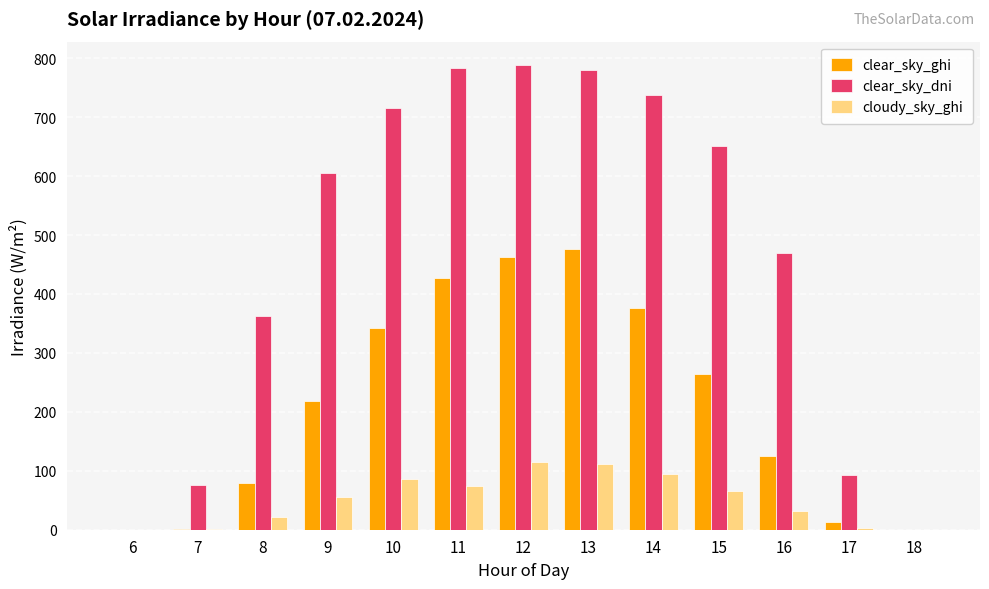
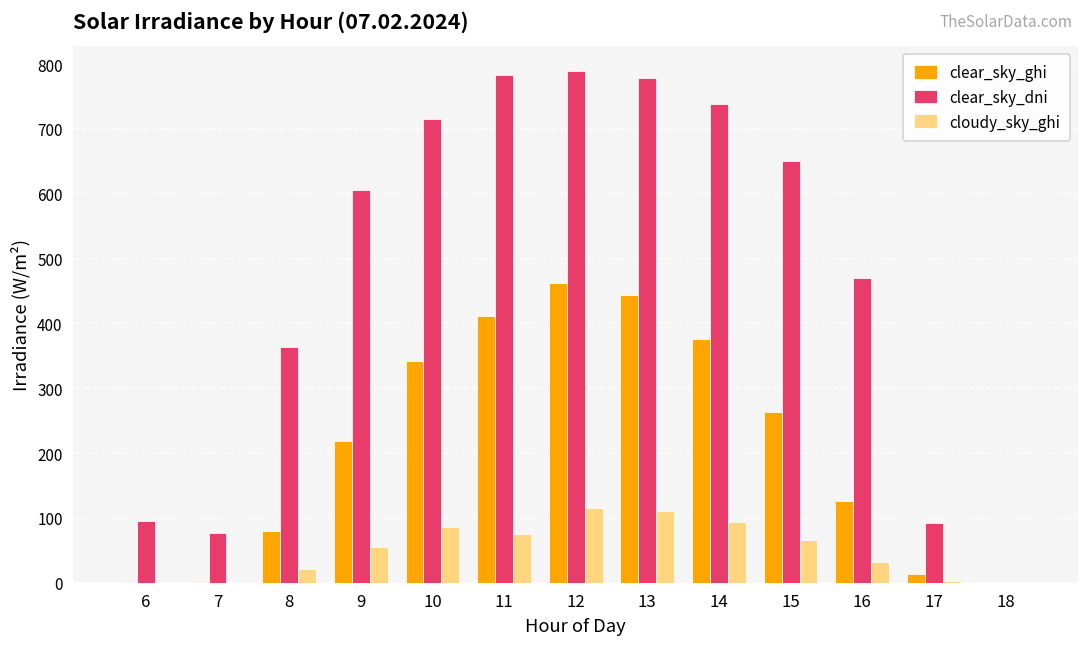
  {
    "clear_sky_ghi": {
      "6": 0,
      "8": 80,
      "9": 220,
      "10": 340,
-     "11": 430,
+     "11": 410,
      "12": 460,
-     "13": 480,
+     "13": 440,
      "14": 380,
      "15": 260,
      "16": 130,
      "17": 10,
      "18": 0
    },
    "clear_sky_dni": {
-     "6": 0,
+     "6": 100,
      "7": 80,
      "8": 360,
      "9": 610,
      "10": 720,
      "11": 780,
      "12": 790,
      "13": 780,
      "14": 740,
      "15": 650,
      "16": 470,
      "17": 90,
      "18": 0
    },
    "cloudy_sky_ghi": {
      "6": 0,
      "8": 20,
      "9": 50,
      "10": 90,
      "11": 70,
      "12": 120,
      "13": 110,
      "14": 90,
      "15": 70,
      "16": 30,
      "18": 0
    }
  }
